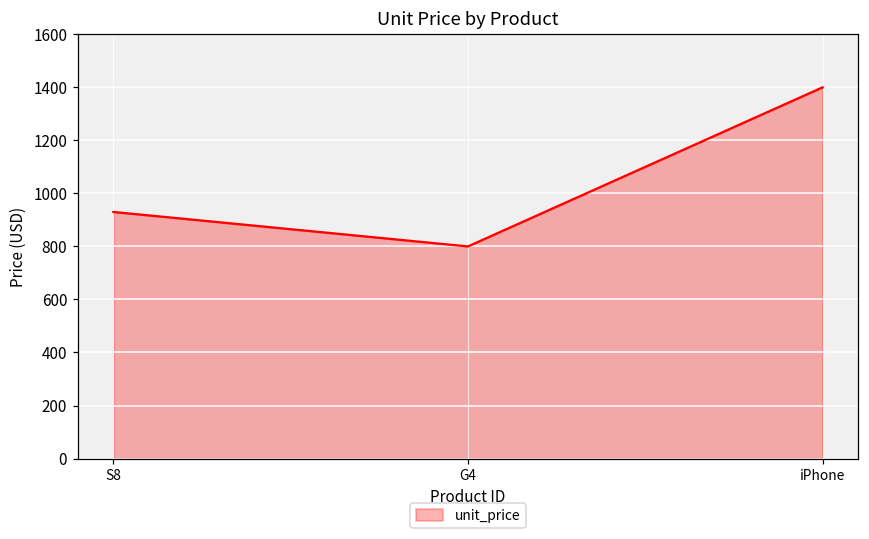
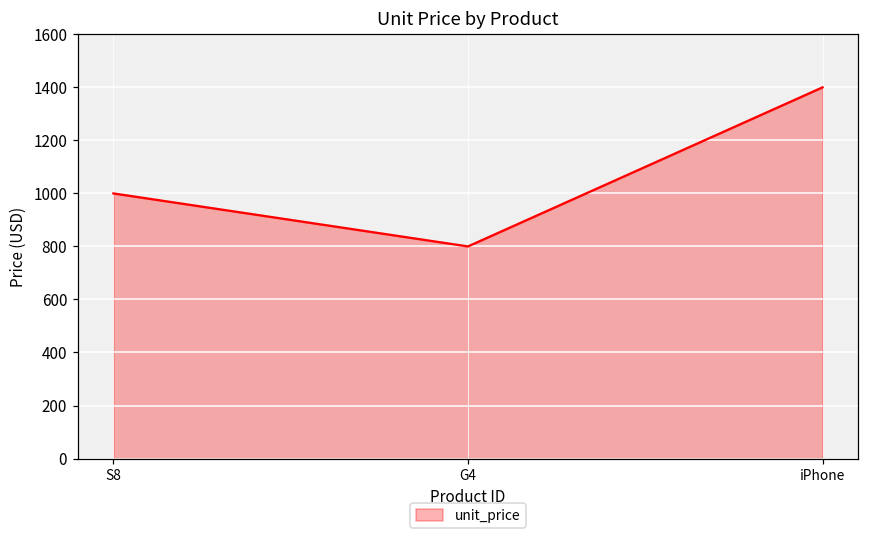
  {
-   "S8": 930,
+   "S8": 1000,
    "G4": 800,
    "iPhone": 1400
  }
